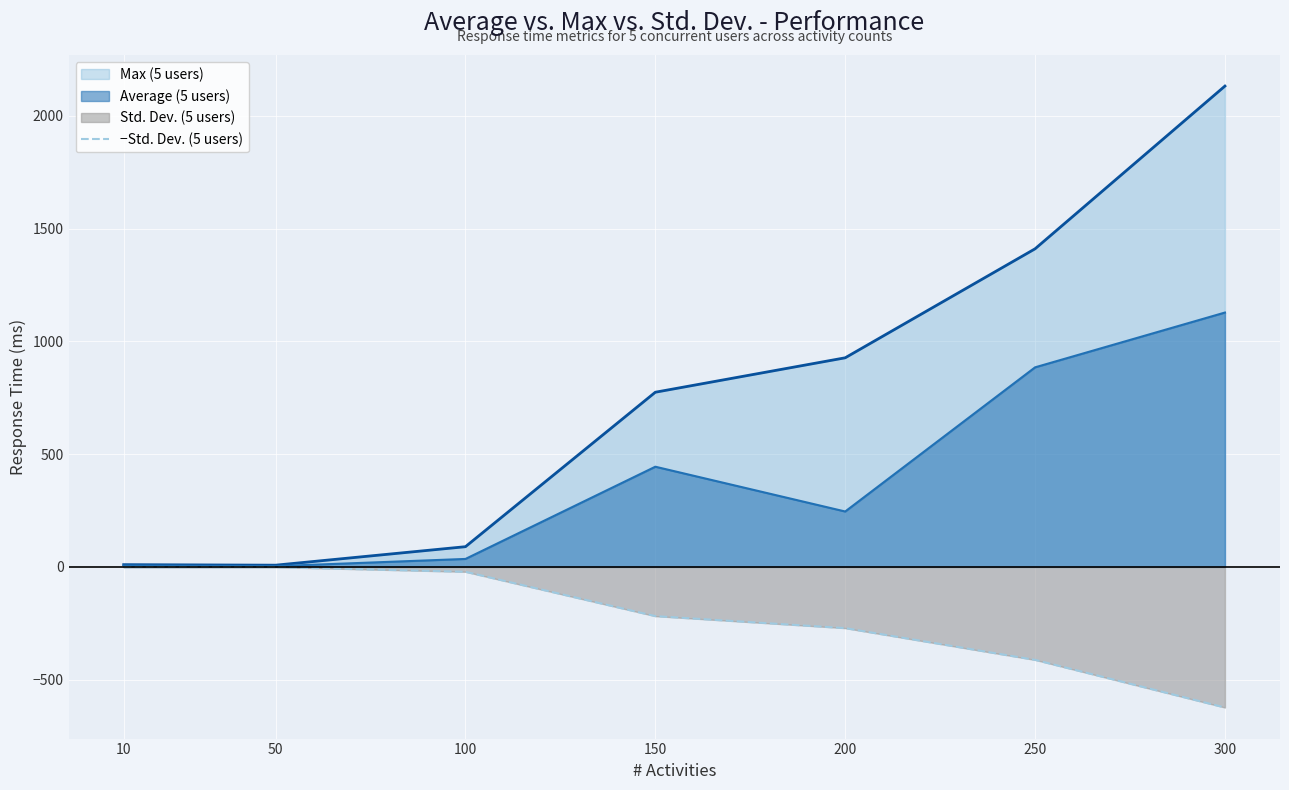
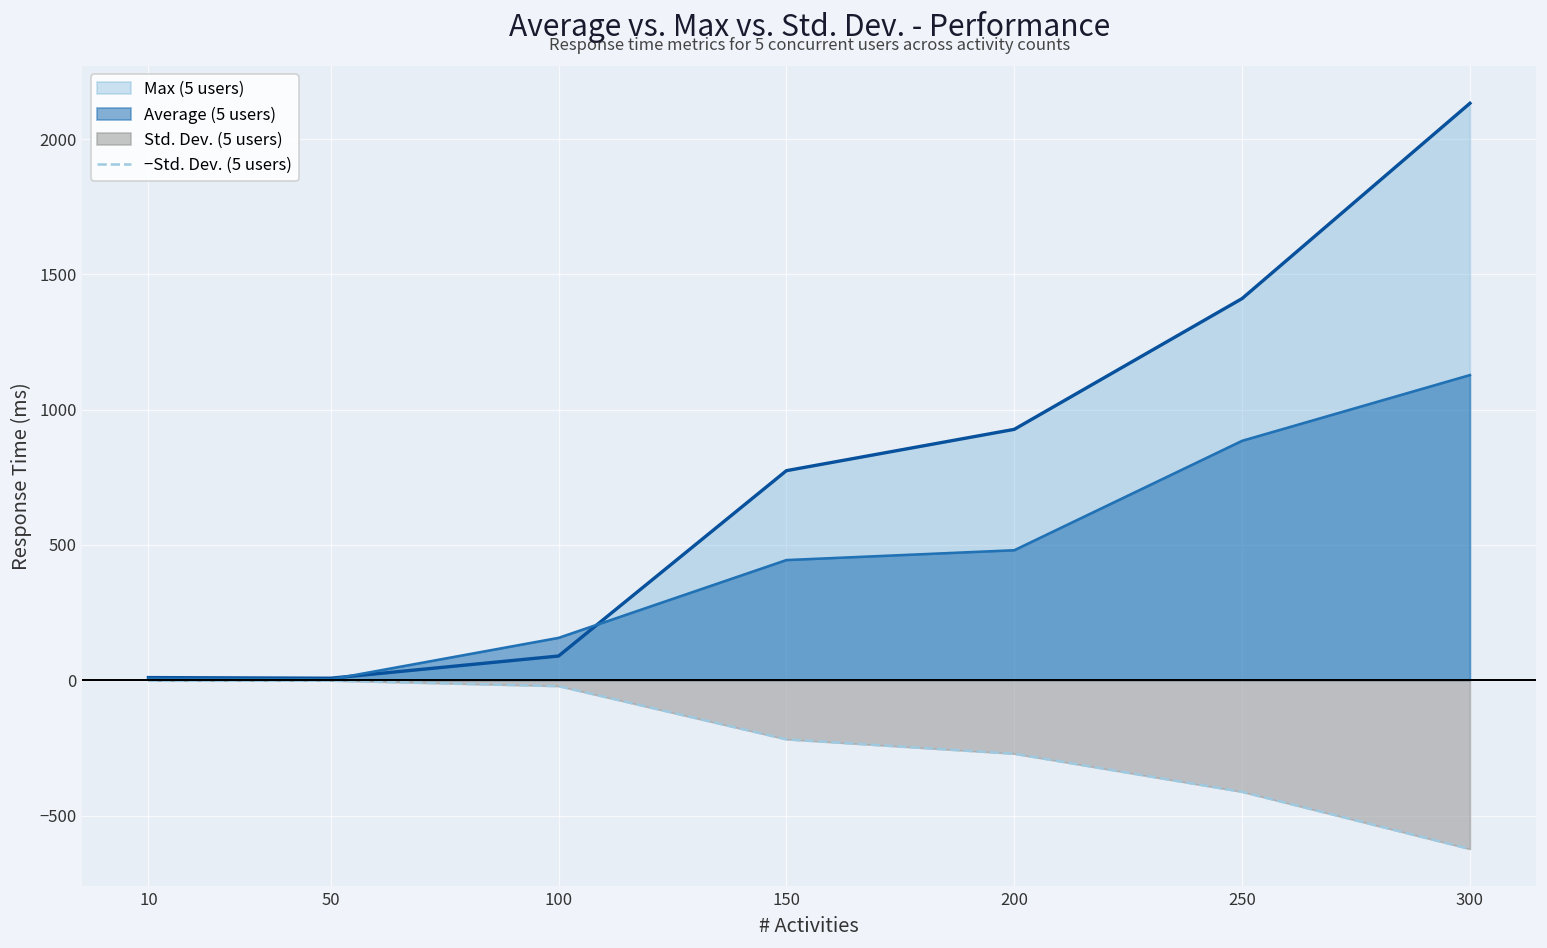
  {
    "Average (5 users)": {
-     "100": 40,
+     "100": 160,
      "150": 440,
-     "200": 250,
+     "200": 480,
      "250": 890,
      "300": 1130
    }
  }
